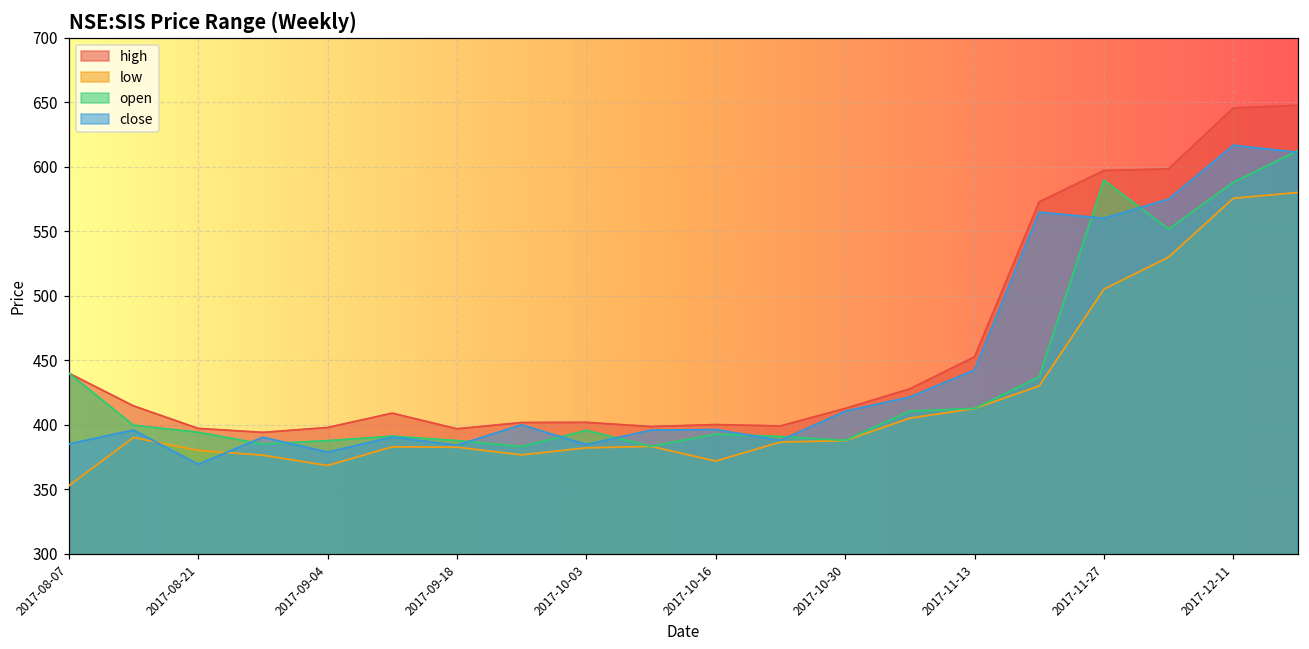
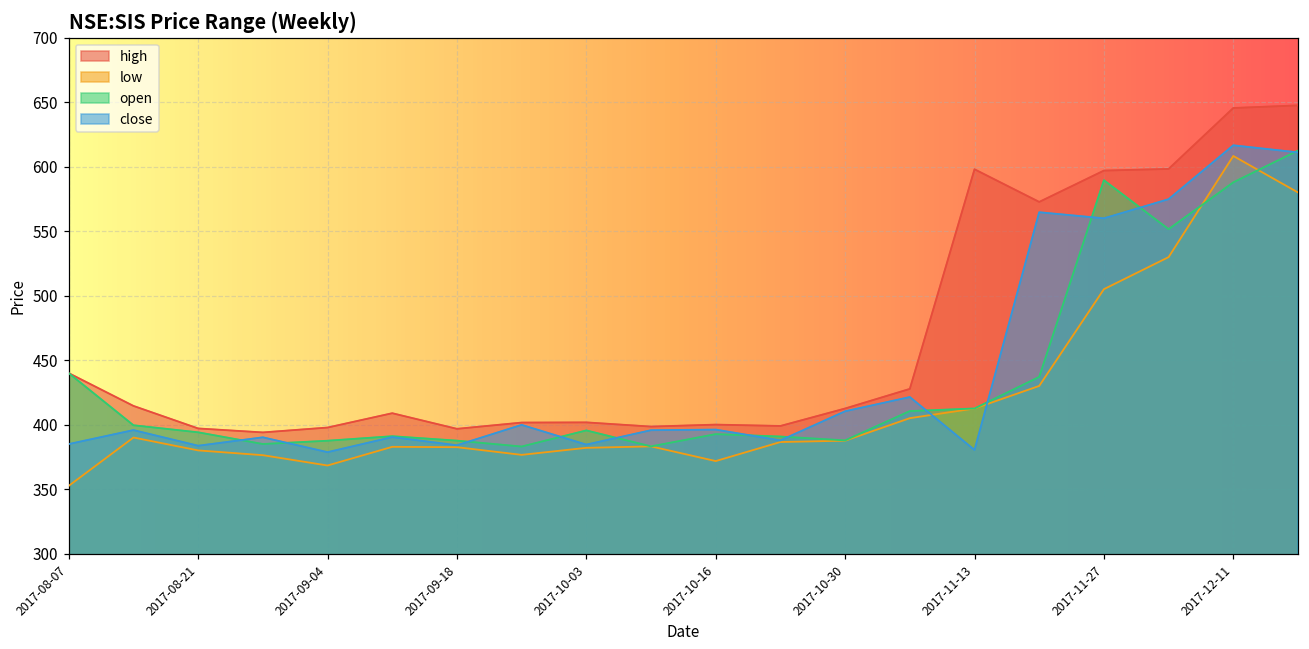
  {
    "high": {
      "2017-08-21": 397,
      "2017-09-04": 398,
      "2017-09-18": 397,
      "2017-10-03": 402,
      "2017-10-16": 400,
-     "2017-11-13": 453,
+     "2017-11-13": 598,
      "2017-11-27": 597,
      "2017-12-11": 646
    },
    "low": {
      "2017-08-07": 353,
      "2017-08-21": 380,
      "2017-09-04": 368,
      "2017-10-03": 382,
      "2017-10-16": 372,
      "2017-11-27": 505,
-     "2017-12-11": 576
+     "2017-12-11": 608
    },
    "open": {
      "2017-08-21": 394,
      "2017-09-04": 388,
      "2017-09-18": 388,
      "2017-10-03": 396,
      "2017-10-16": 393,
      "2017-11-27": 590,
      "2017-12-11": 588
    },
    "close": {
      "2017-08-07": 385,
-     "2017-08-21": 369,
+     "2017-08-21": 384,
      "2017-09-04": 379,
      "2017-10-03": 385,
      "2017-10-16": 396,
-     "2017-11-13": 442,
+     "2017-11-13": 380,
      "2017-11-27": 560,
      "2017-12-11": 617
    }
  }
